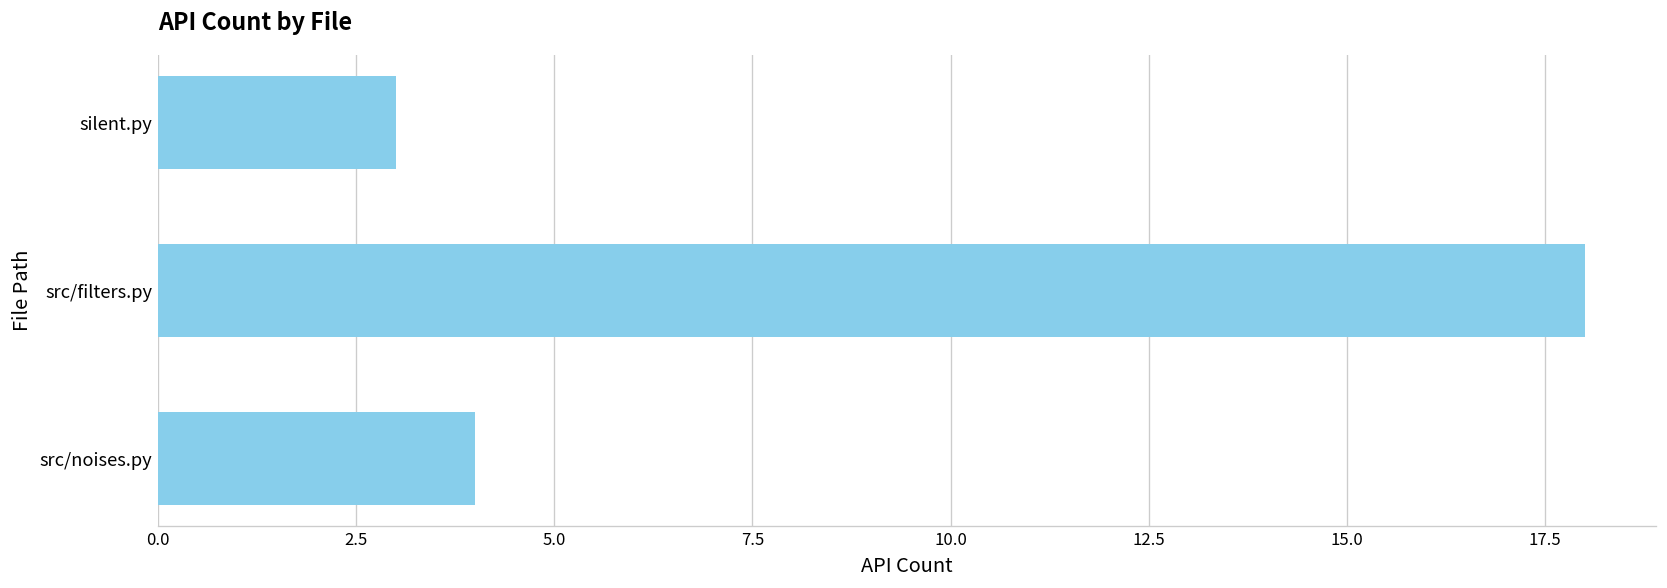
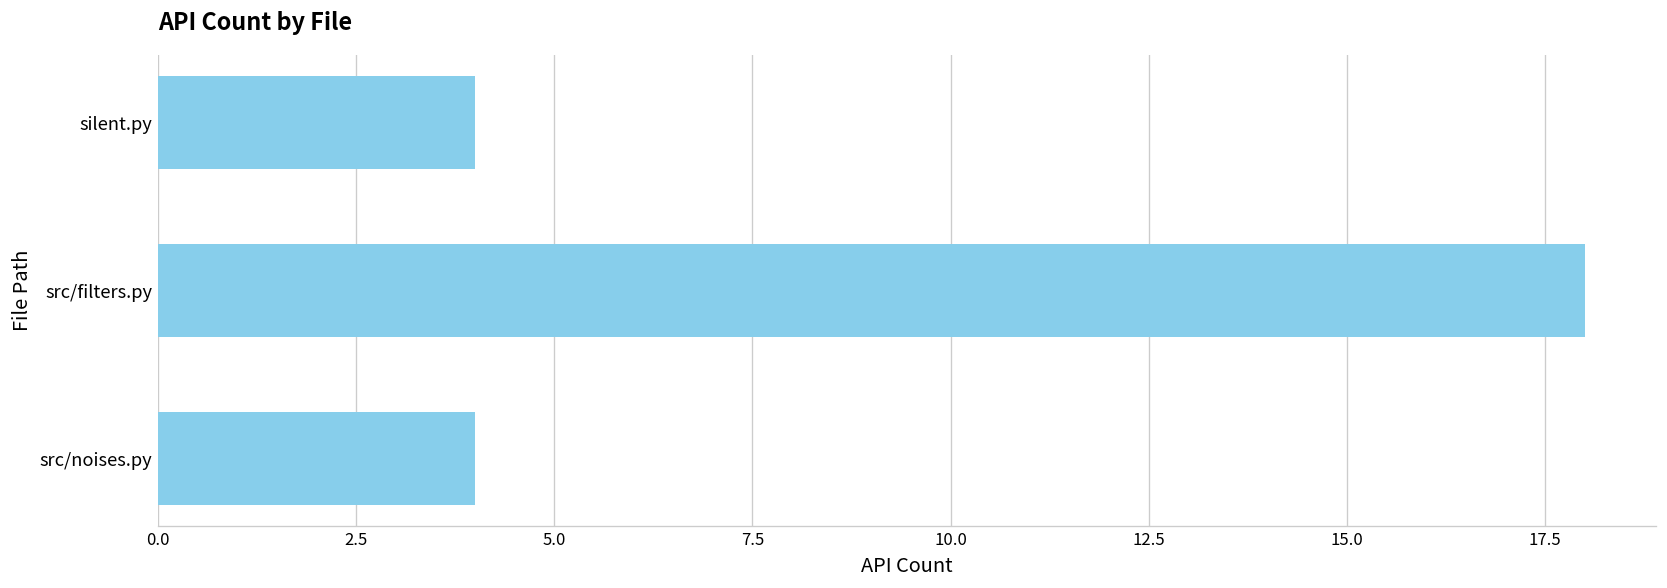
  {
-   "silent.py": 3,
+   "silent.py": 4,
    "src/filters.py": 18,
    "src/noises.py": 4
  }
